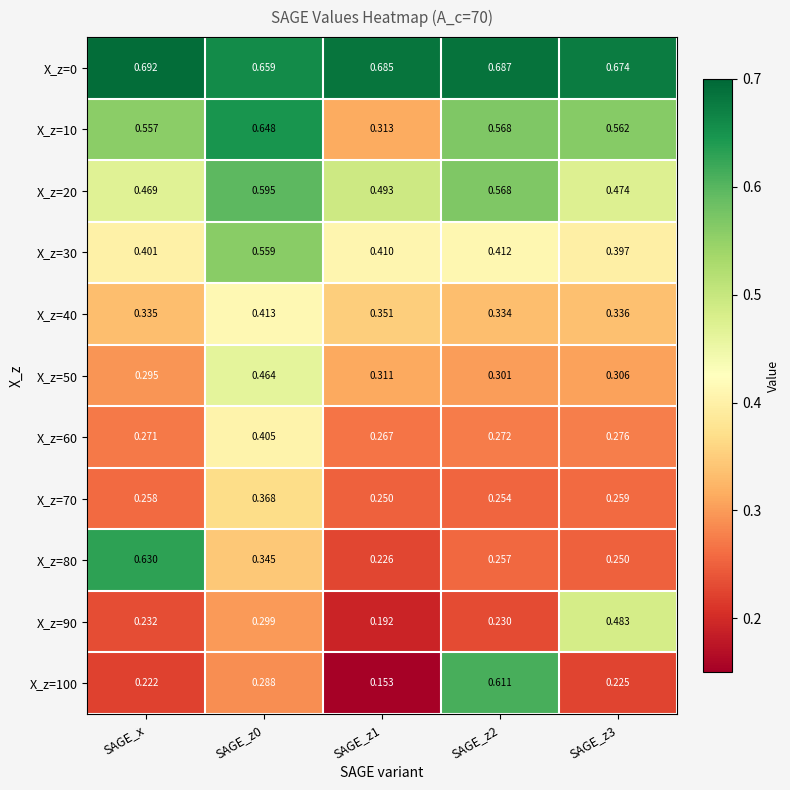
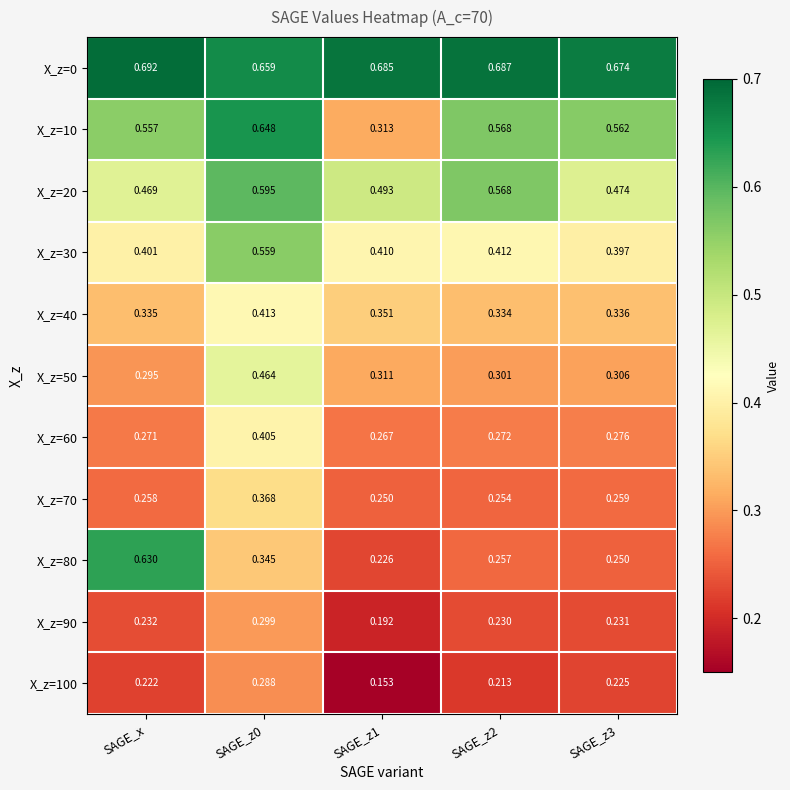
  {
    "X_z=0": {
      "SAGE_x": 0.692,
      "SAGE_z0": 0.659,
      "SAGE_z1": 0.685,
      "SAGE_z2": 0.687,
      "SAGE_z3": 0.674
    },
    "X_z=10": {
      "SAGE_x": 0.557,
      "SAGE_z0": 0.648,
      "SAGE_z1": 0.313,
      "SAGE_z2": 0.568,
      "SAGE_z3": 0.562
    },
    "X_z=20": {
      "SAGE_x": 0.469,
      "SAGE_z0": 0.595,
      "SAGE_z1": 0.493,
      "SAGE_z2": 0.568,
      "SAGE_z3": 0.474
    },
    "X_z=30": {
      "SAGE_x": 0.401,
      "SAGE_z0": 0.559,
      "SAGE_z1": 0.410,
      "SAGE_z2": 0.412,
      "SAGE_z3": 0.397
    },
    "X_z=40": {
      "SAGE_x": 0.335,
      "SAGE_z0": 0.413,
      "SAGE_z1": 0.351,
      "SAGE_z2": 0.334,
      "SAGE_z3": 0.336
    },
    "X_z=50": {
      "SAGE_x": 0.295,
      "SAGE_z0": 0.464,
      "SAGE_z1": 0.311,
      "SAGE_z2": 0.301,
      "SAGE_z3": 0.306
    },
    "X_z=60": {
      "SAGE_x": 0.271,
      "SAGE_z0": 0.405,
      "SAGE_z1": 0.267,
      "SAGE_z2": 0.272,
      "SAGE_z3": 0.276
    },
    "X_z=70": {
      "SAGE_x": 0.258,
      "SAGE_z0": 0.368,
      "SAGE_z1": 0.250,
      "SAGE_z2": 0.254,
      "SAGE_z3": 0.259
    },
    "X_z=80": {
      "SAGE_x": 0.630,
      "SAGE_z0": 0.345,
      "SAGE_z1": 0.226,
      "SAGE_z2": 0.257,
      "SAGE_z3": 0.250
    },
    "X_z=90": {
      "SAGE_x": 0.232,
      "SAGE_z0": 0.299,
      "SAGE_z1": 0.192,
      "SAGE_z2": 0.230,
-     "SAGE_z3": 0.483
+     "SAGE_z3": 0.231
    },
    "X_z=100": {
      "SAGE_x": 0.222,
      "SAGE_z0": 0.288,
      "SAGE_z1": 0.153,
-     "SAGE_z2": 0.611,
+     "SAGE_z2": 0.213,
      "SAGE_z3": 0.225
    }
  }
